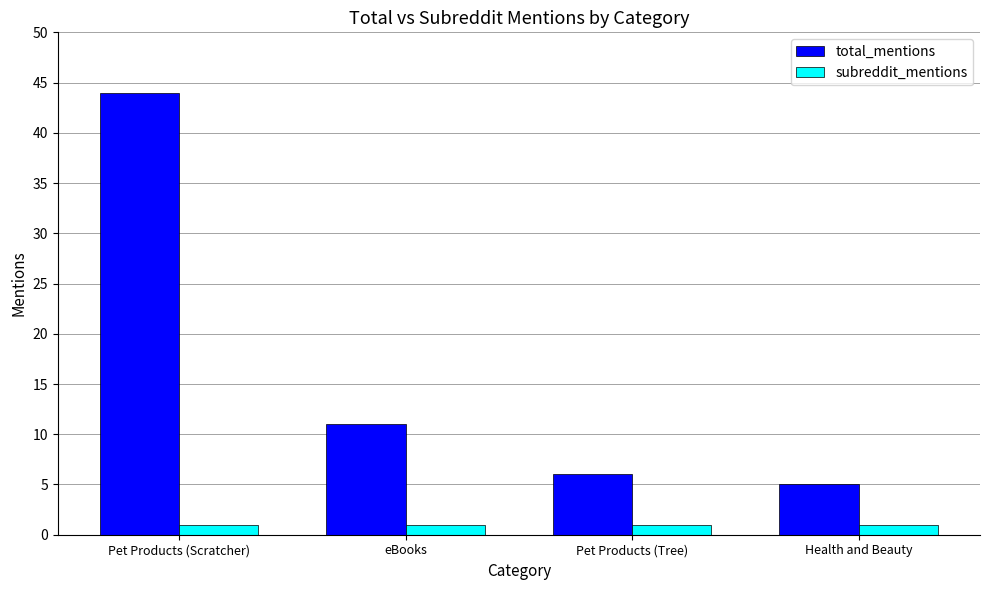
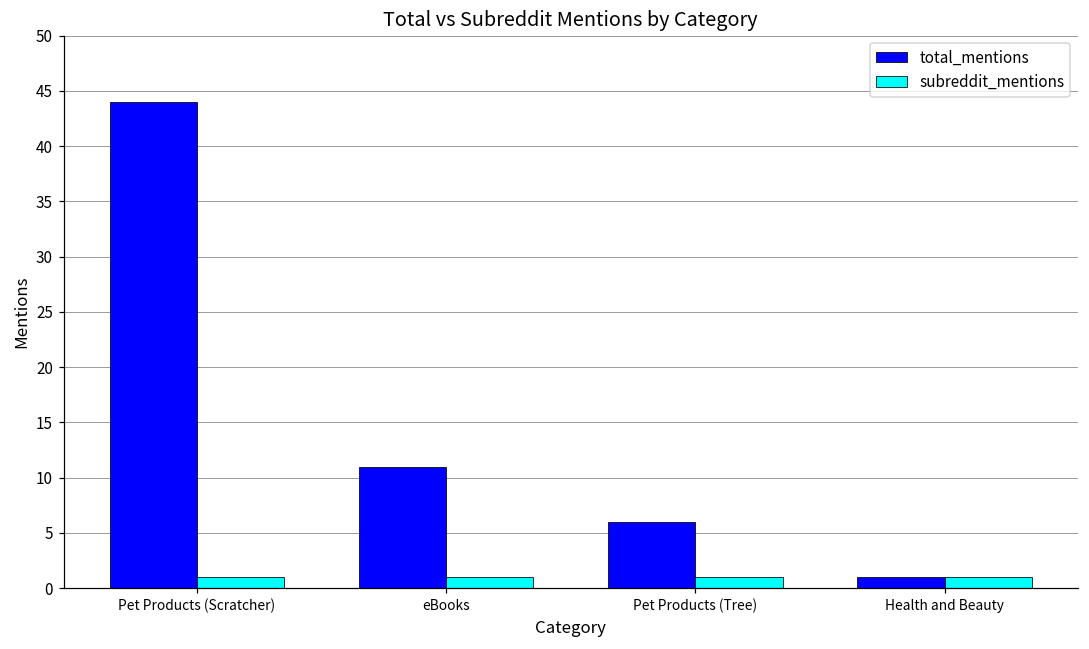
  {
    "total_mentions": {
      "Pet Products (Scratcher)": 44,
      "eBooks": 11,
      "Pet Products (Tree)": 6,
-     "Health and Beauty": 5
+     "Health and Beauty": 1
    },
    "subreddit_mentions": {
      "Pet Products (Scratcher)": 1,
      "eBooks": 1,
      "Pet Products (Tree)": 1,
      "Health and Beauty": 1
    }
  }
